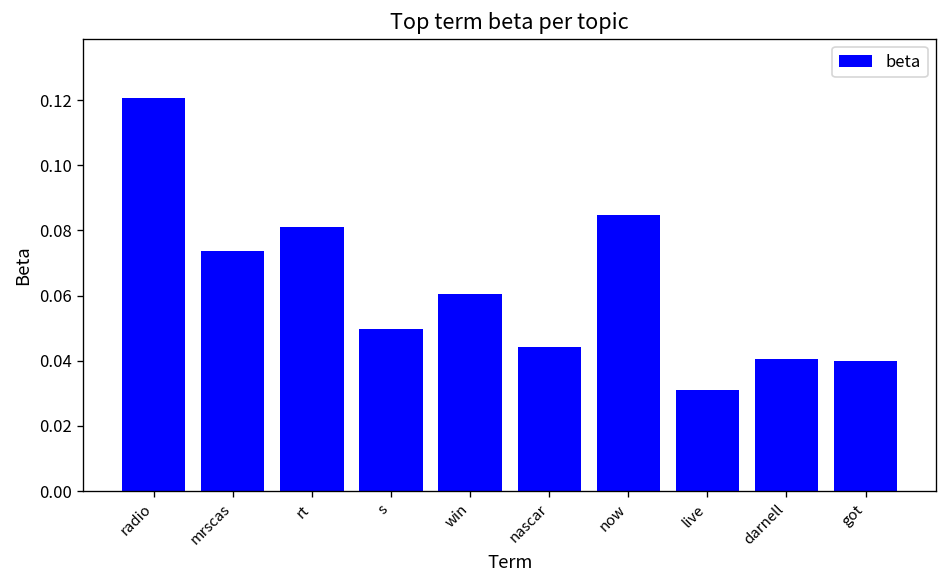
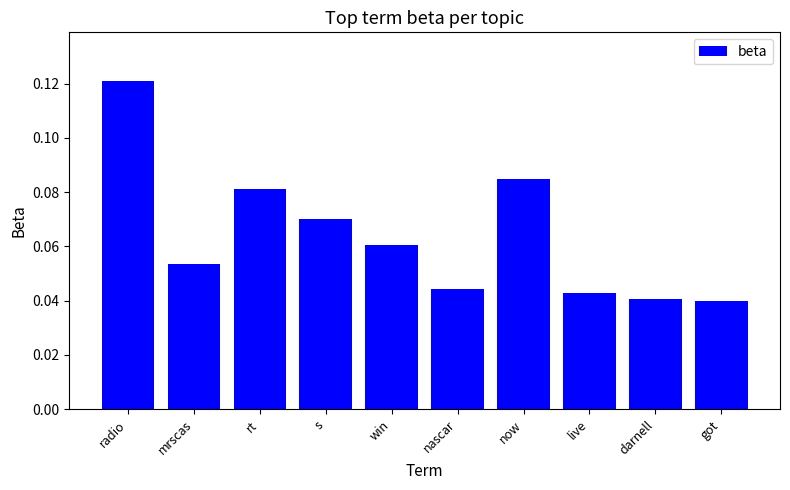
  {
    "radio": 0.121,
-   "mrscas": 0.074,
+   "mrscas": 0.053,
    "rt": 0.081,
-   "s": 0.050,
+   "s": 0.070,
    "win": 0.061,
    "nascar": 0.044,
    "now": 0.085,
-   "live": 0.031,
+   "live": 0.043,
    "darnell": 0.040,
    "got": 0.040
  }
